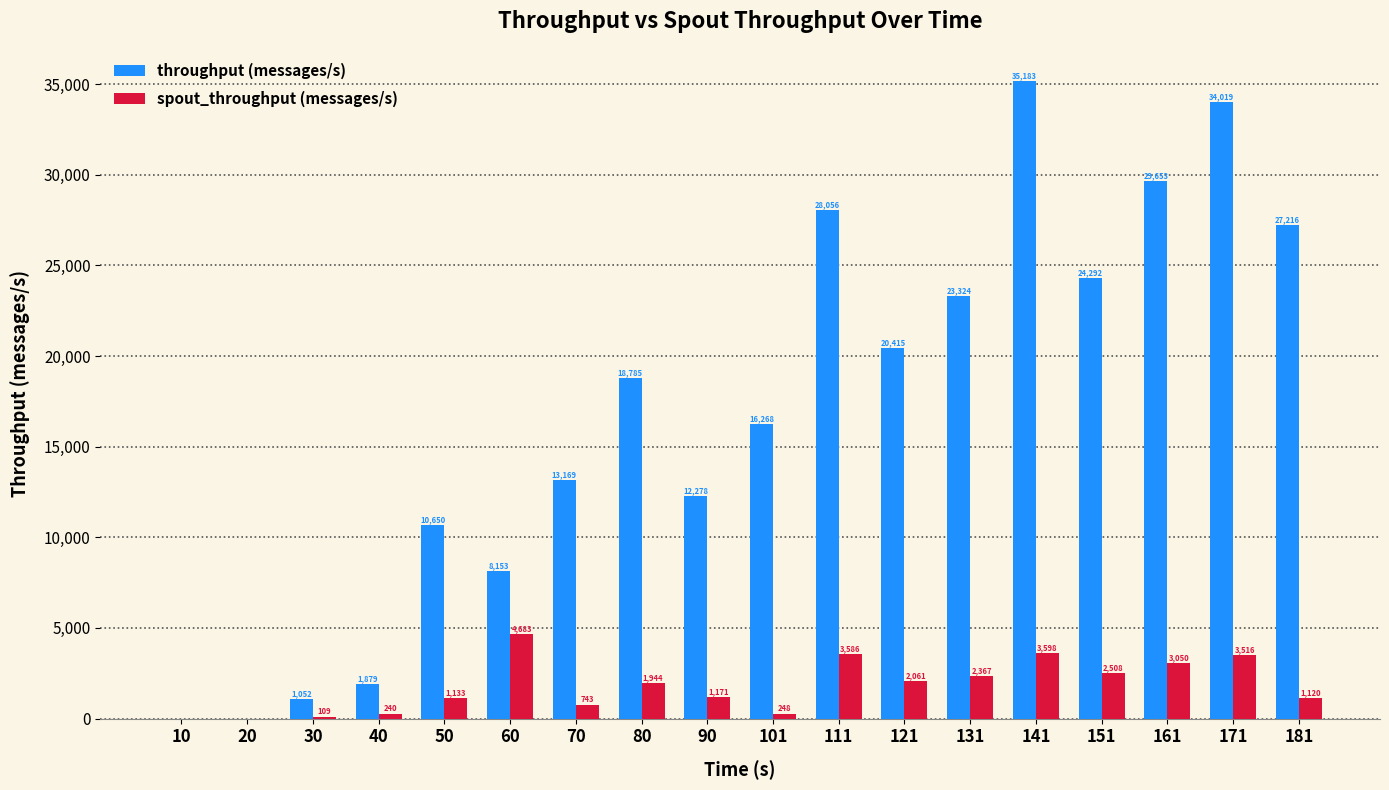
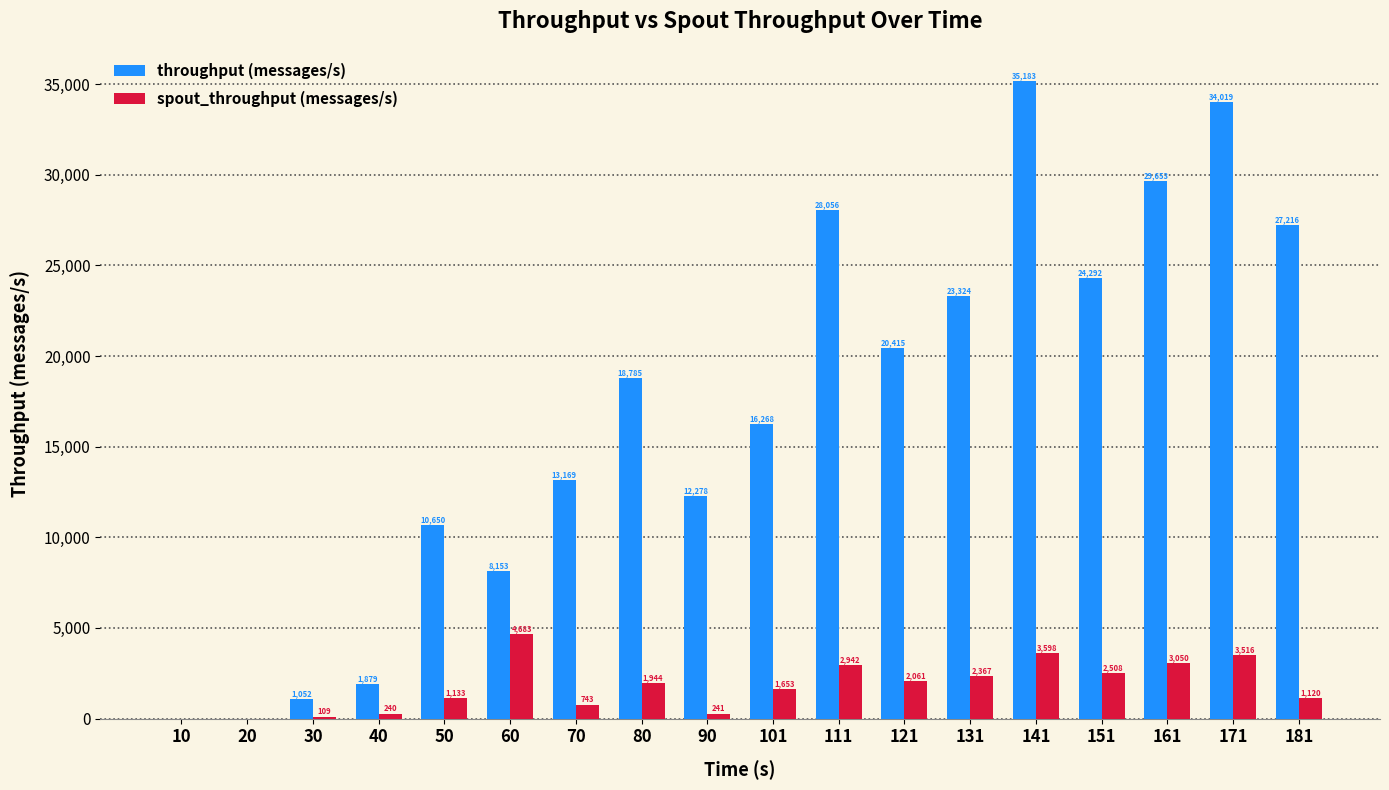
  {
    "throughput (messages/s)": {
      "30": "1,052",
      "40": "1,879",
      "50": "10,650",
      "60": "8,153",
      "70": "13,169",
      "80": "18,785",
      "90": "12,278",
      "101": "16,268",
      "111": "28,056",
      "121": "20,415",
      "131": "23,324",
      "141": "35,183",
      "151": "24,292",
      "161": "29,653",
      "171": "34,019",
      "181": "27,216"
    },
    "spout_throughput (messages/s)": {
      "30": "109",
      "40": "240",
      "50": "1,133",
      "60": "4,683",
      "70": "743",
      "80": "1,944",
-     "90": "1,171",
-     "101": "248",
-     "111": "3,586",
+     "90": "241",
+     "101": "1,653",
+     "111": "2,942",
      "121": "2,061",
      "131": "2,367",
      "141": "3,598",
      "151": "2,508",
      "161": "3,050",
      "171": "3,516",
      "181": "1,120"
    }
  }
